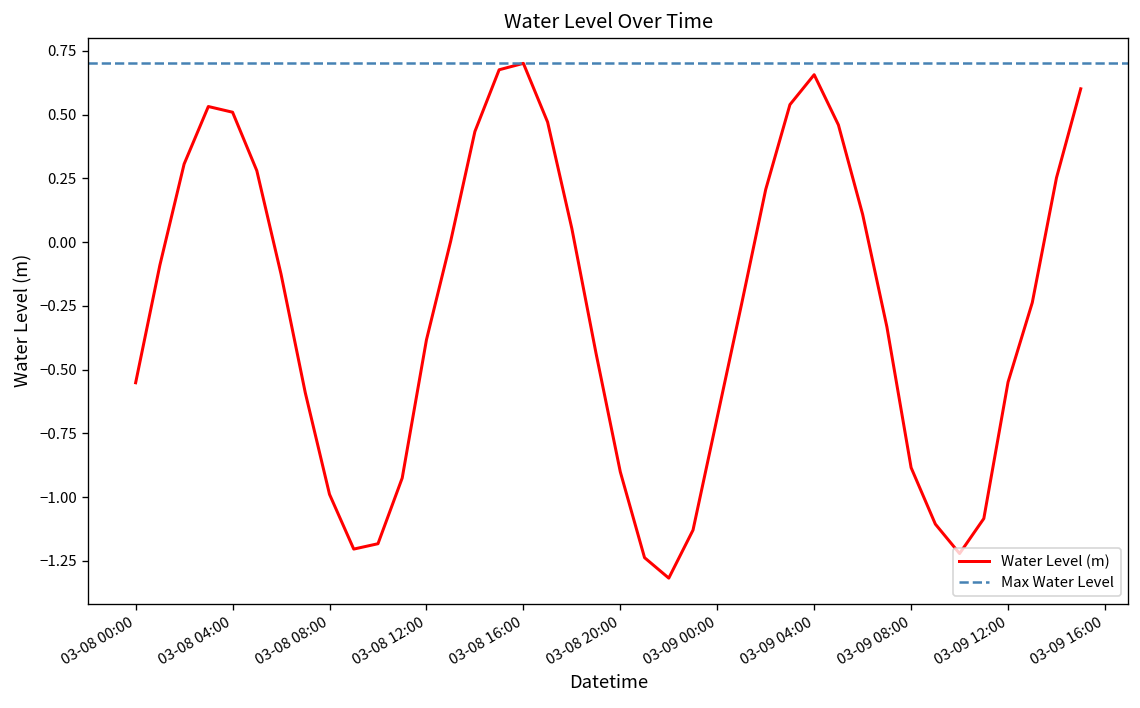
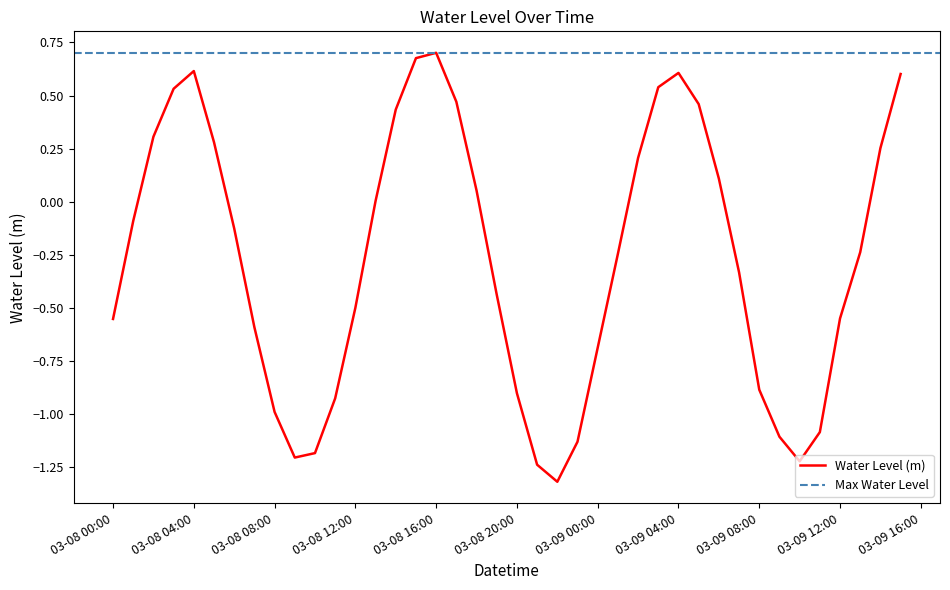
  {
    "03-08 00:00": -0.55,
-   "03-08 04:00": 0.51,
+   "03-08 04:00": 0.62,
    "03-08 08:00": -0.99,
-   "03-08 12:00": -0.38,
+   "03-08 12:00": -0.50,
    "03-08 16:00": 0.70,
    "03-08 20:00": -0.90,
    "03-09 00:00": -0.69,
-   "03-09 04:00": 0.66,
+   "03-09 04:00": 0.61,
    "03-09 08:00": -0.88,
    "03-09 12:00": -0.55
  }
